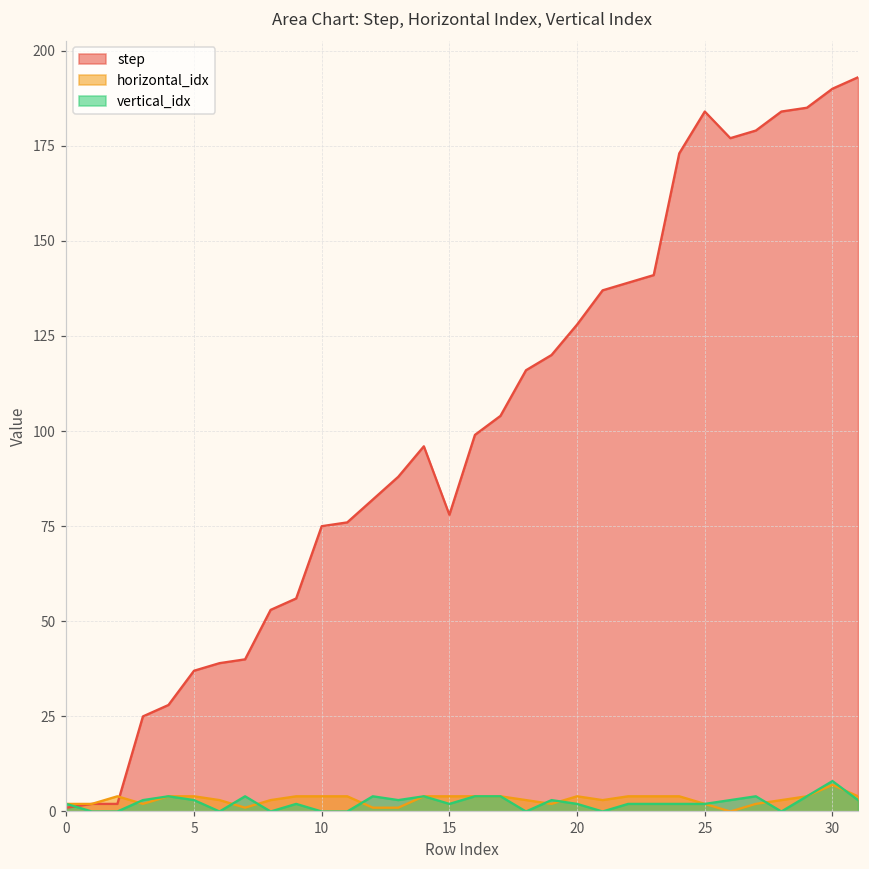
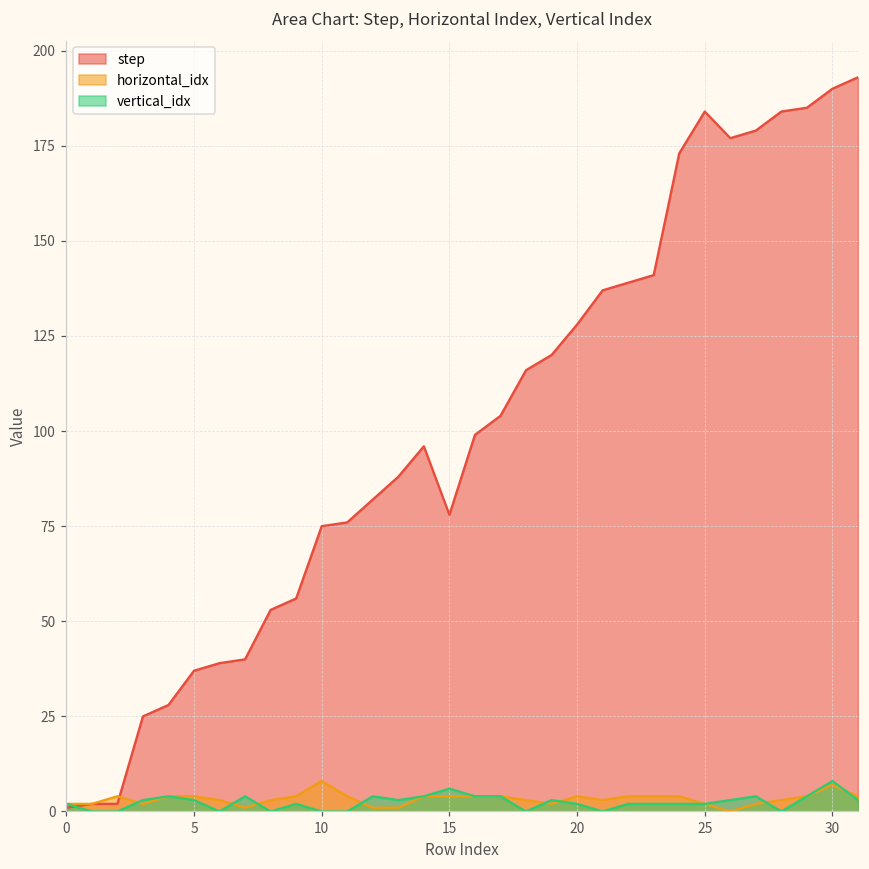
  {
    "step": {
      "0": 1,
      "5": 37,
      "10": 75,
      "15": 78,
      "20": 128,
      "25": 184,
      "30": 190
    },
    "horizontal_idx": {
      "5": 4,
-     "10": 4,
+     "10": 8,
      "15": 4,
      "20": 4,
      "30": 7
    },
    "vertical_idx": {
      "5": 3,
      "10": 0,
-     "15": 2,
+     "15": 6,
      "20": 2,
      "30": 8
    }
  }
